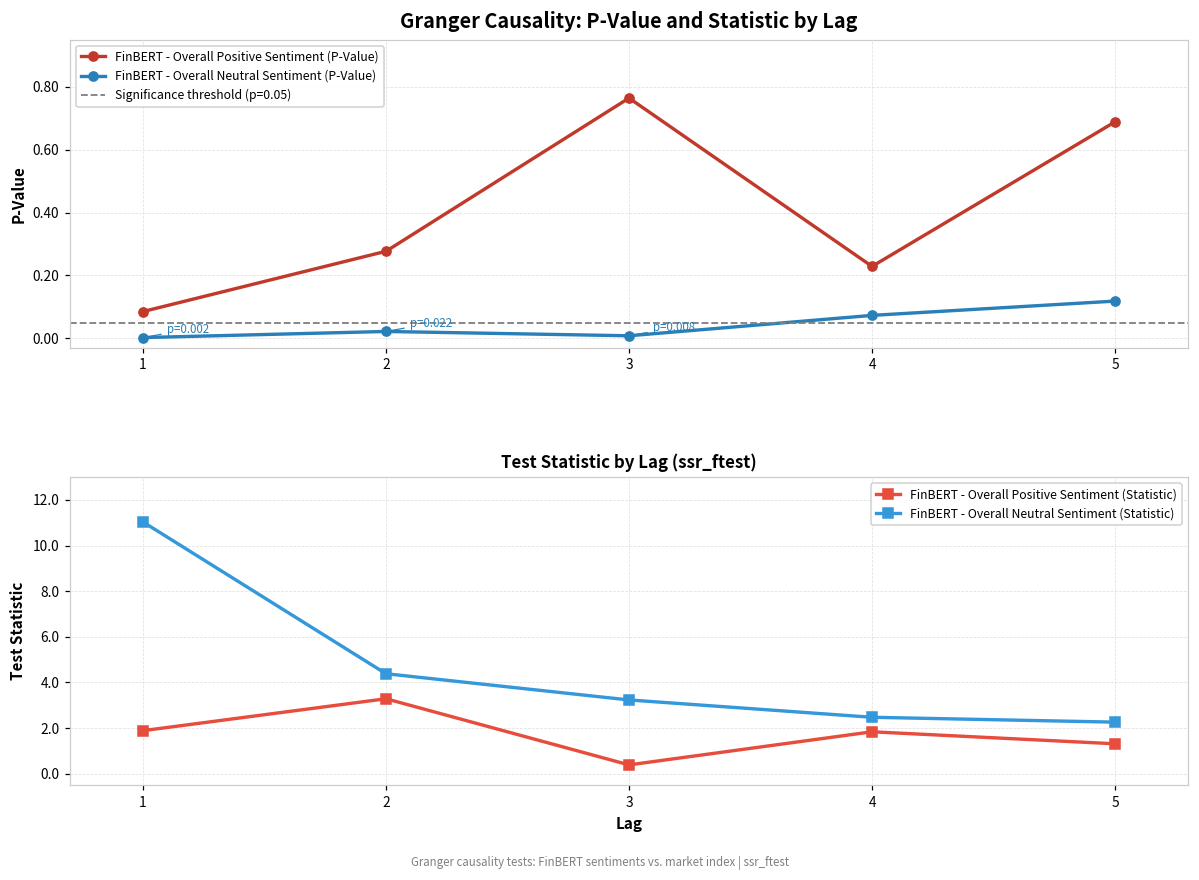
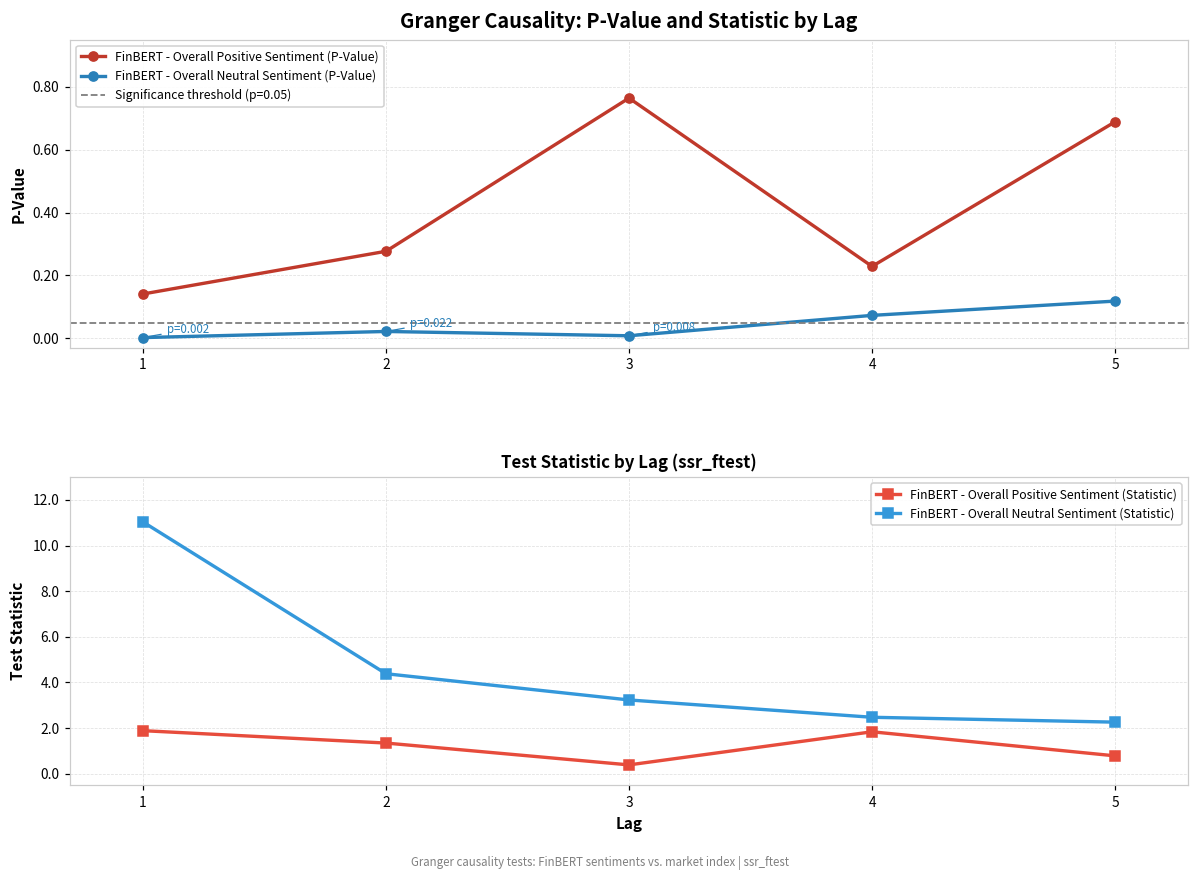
  {
    "Granger Causality: P-Value and Statistic by Lag": {
      "FinBERT - Overall Positive Sentiment (P-Value)": {
-       "1": 0.09,
+       "1": 0.14,
        "2": 0.28,
        "3": 0.76,
        "4": 0.23,
        "5": 0.69
      },
      "FinBERT - Overall Neutral Sentiment (P-Value)": {
        "1": 0.002,
        "2": 0.022,
        "3": 0.008
      }
    },
    "Test Statistic by Lag (ssr_ftest)": {
      "FinBERT - Overall Positive Sentiment (Statistic)": {
        "1": 1.9,
-       "2": 3.3,
+       "2": 1.3,
        "3": 0.4,
        "4": 1.8,
-       "5": 1.3
+       "5": 0.8
      },
      "FinBERT - Overall Neutral Sentiment (Statistic)": {
        "1": 11.0,
        "2": 4.4,
        "3": 3.2,
        "4": 2.5,
        "5": 2.3
      }
    }
  }
